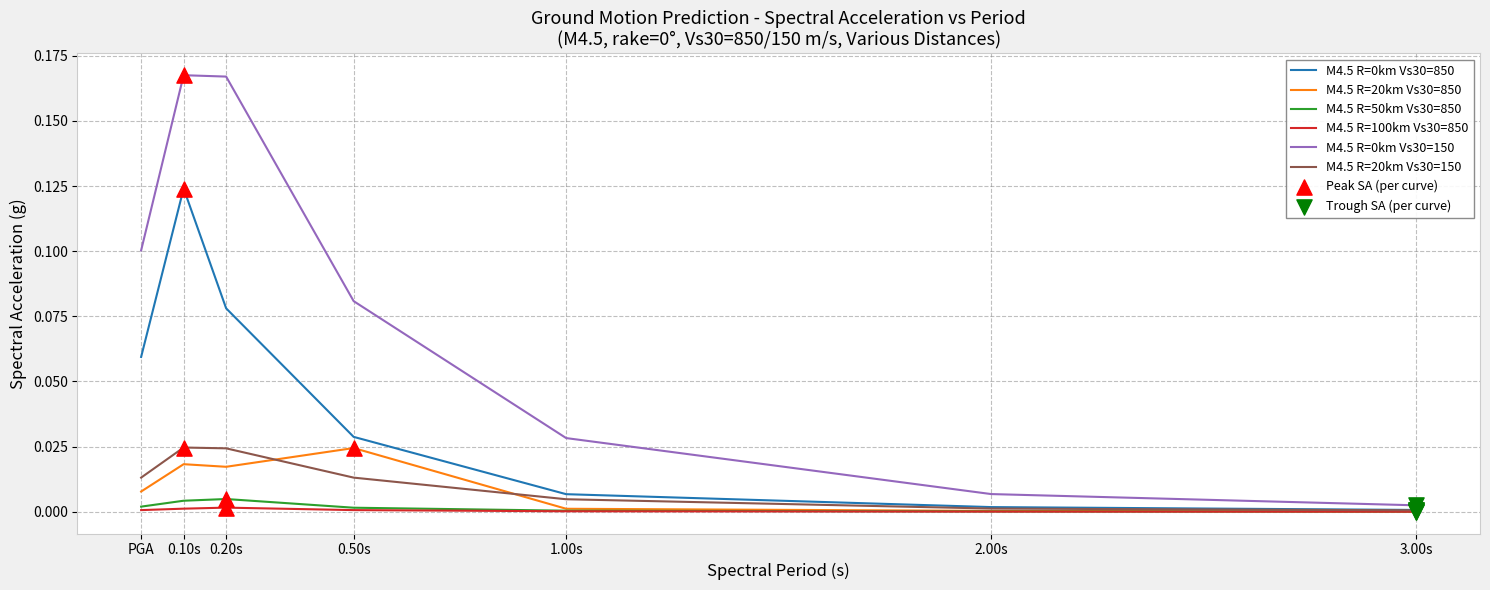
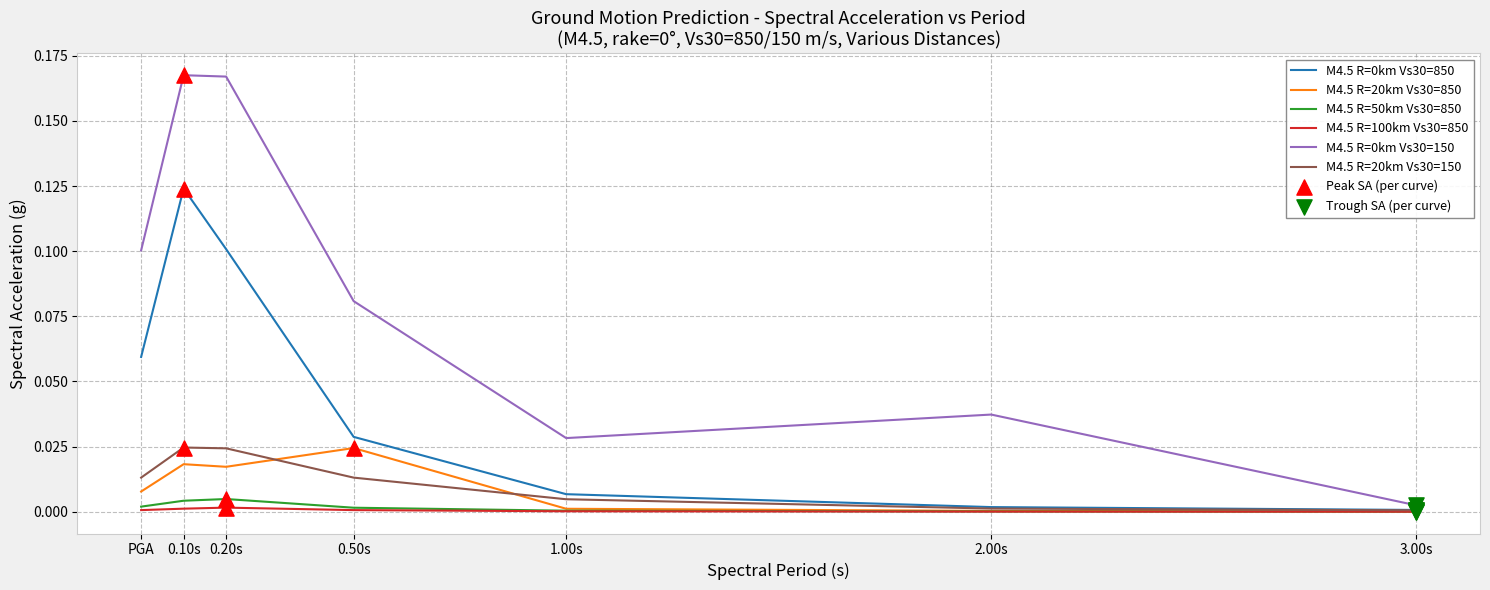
  {
    "M4.5 R=0km Vs30=850": {
      "PGA": 0.059,
-     "0.20s": 0.078,
+     "0.20s": 0.101,
      "0.50s": 0.029,
      "1.00s": 0.007
    },
    "M4.5 R=20km Vs30=850": {
      "PGA": 0.008,
      "0.10s": 0.018,
      "0.20s": 0.017
    },
    "M4.5 R=50km Vs30=850": {
      "PGA": 0.002,
      "0.10s": 0.004
    },
    "M4.5 R=100km Vs30=850": {
      "PGA": 0.001,
      "0.10s": 0.001
    },
    "M4.5 R=0km Vs30=150": {
      "PGA": 0.100,
      "0.20s": 0.167,
      "0.50s": 0.081,
      "1.00s": 0.028,
-     "2.00s": 0.007
+     "2.00s": 0.037
    },
    "M4.5 R=20km Vs30=150": {
      "PGA": 0.013,
      "0.20s": 0.024,
      "0.50s": 0.013,
      "1.00s": 0.005
    }
  }
